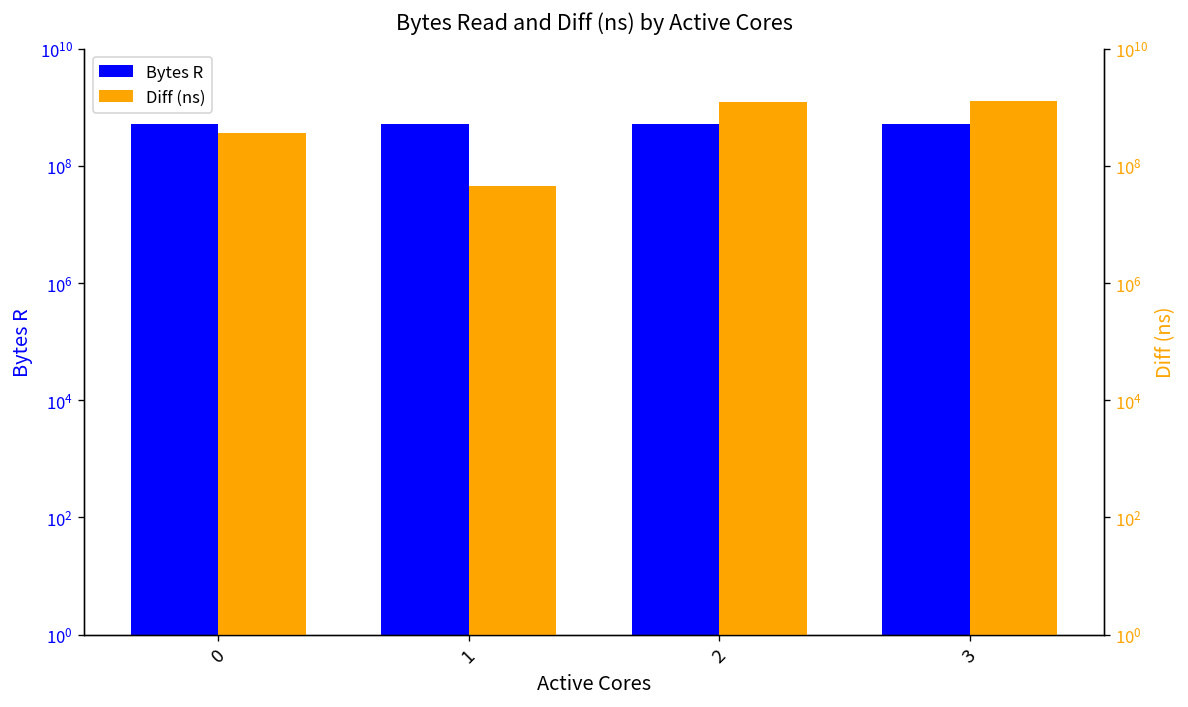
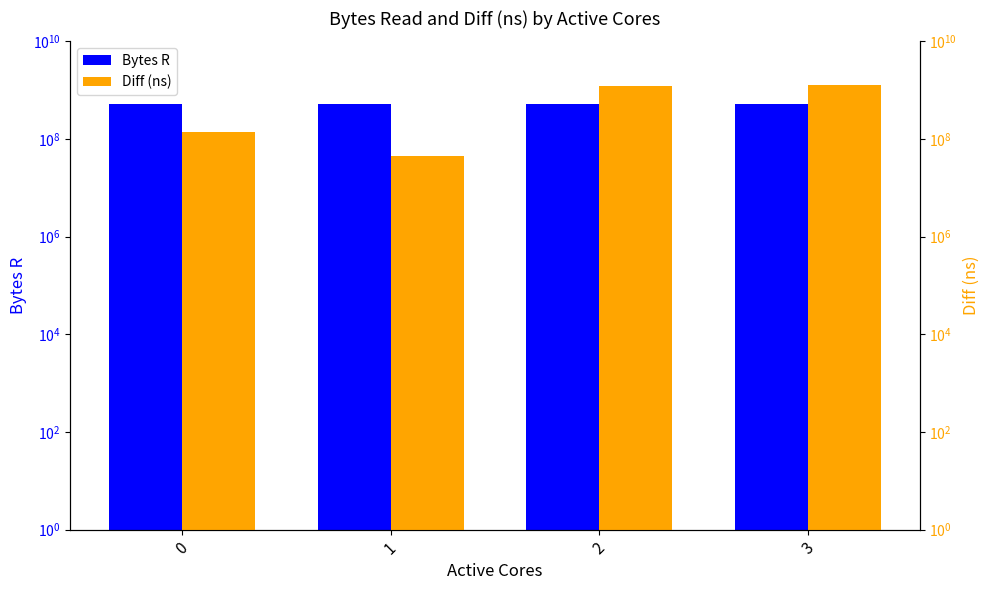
  {
    "Bytes R": {
      "0": 500000000,
      "1": 500000000,
      "2": 500000000,
      "3": 500000000
    },
    "Diff (ns)": {
-     "0": 400000000,
+     "0": 140000000,
      "1": 50000000,
      "2": 1200000000,
      "3": 1300000000
    }
  }
